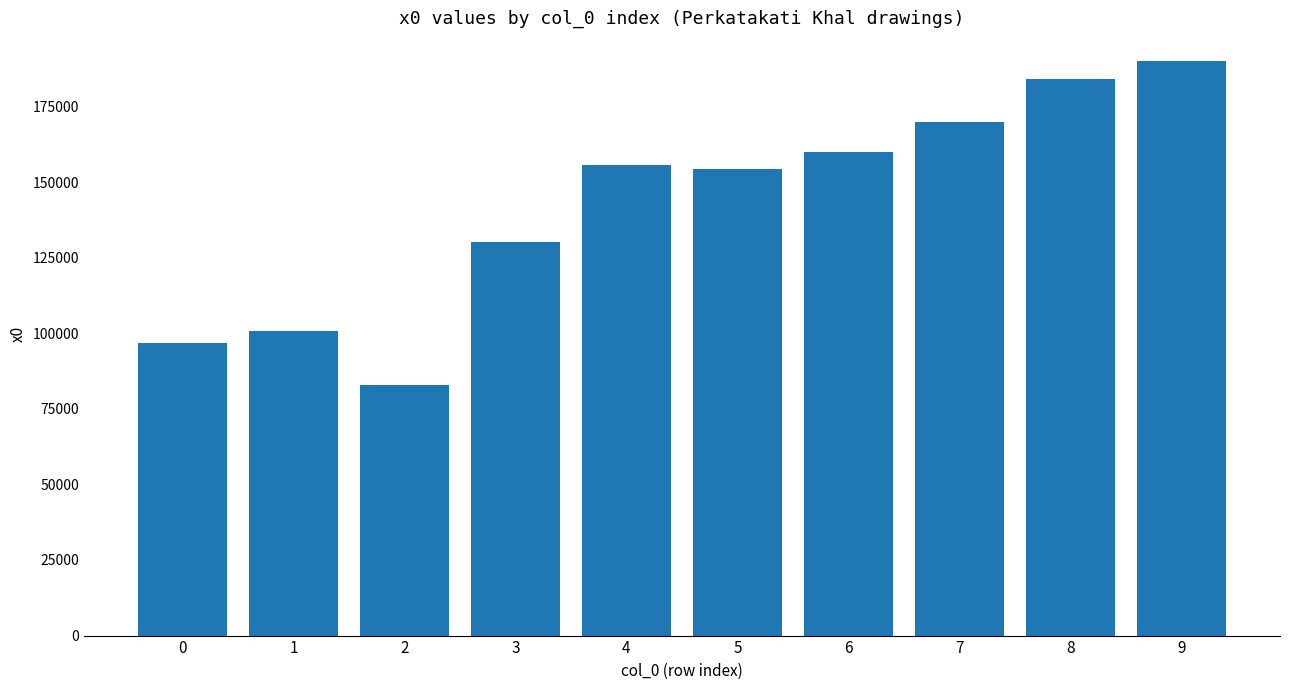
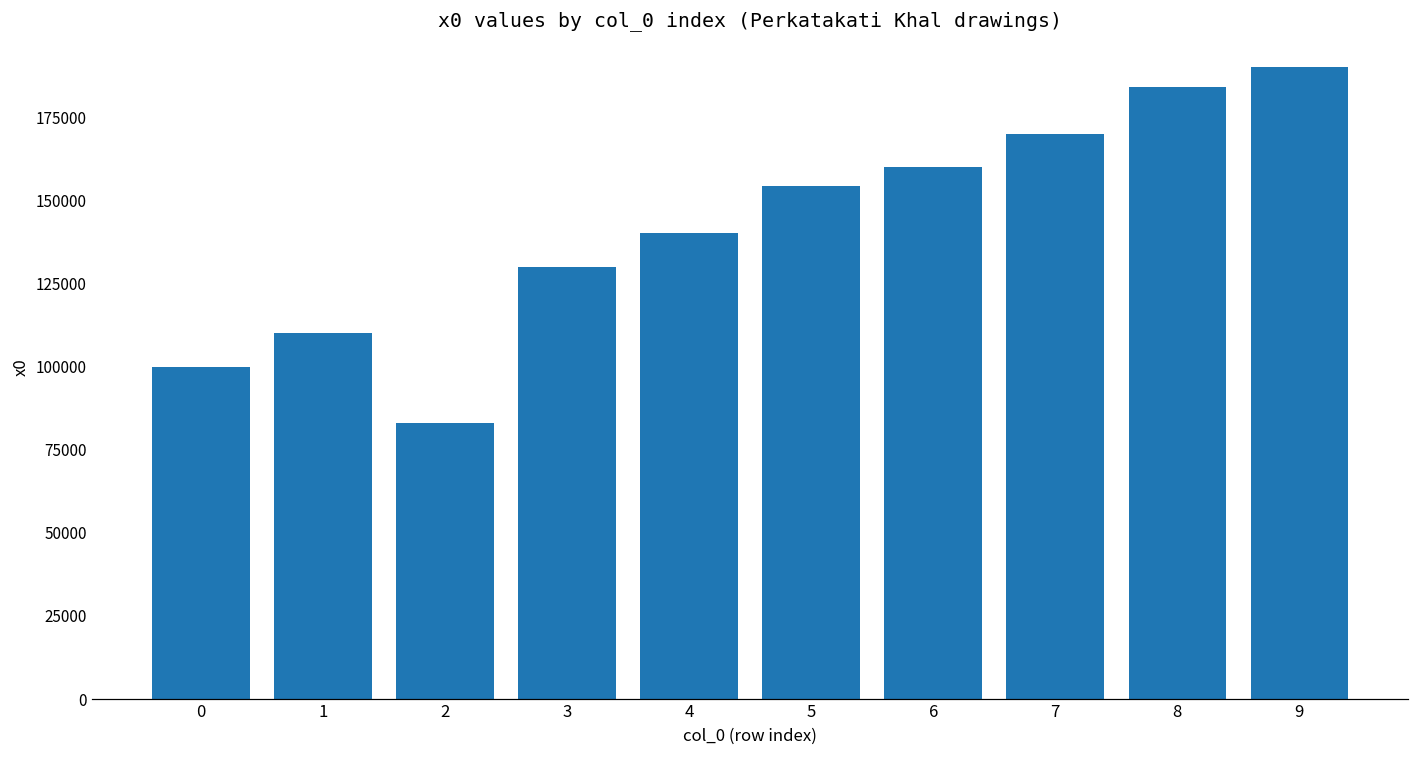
  {
-   "0": 97000,
-   "1": 101000,
+   "0": 100000,
+   "1": 110000,
    "2": 83000,
    "3": 130000,
-   "4": 156000,
+   "4": 140000,
    "5": 154000,
    "6": 160000,
    "7": 170000,
    "8": 184000,
    "9": 190000
  }
